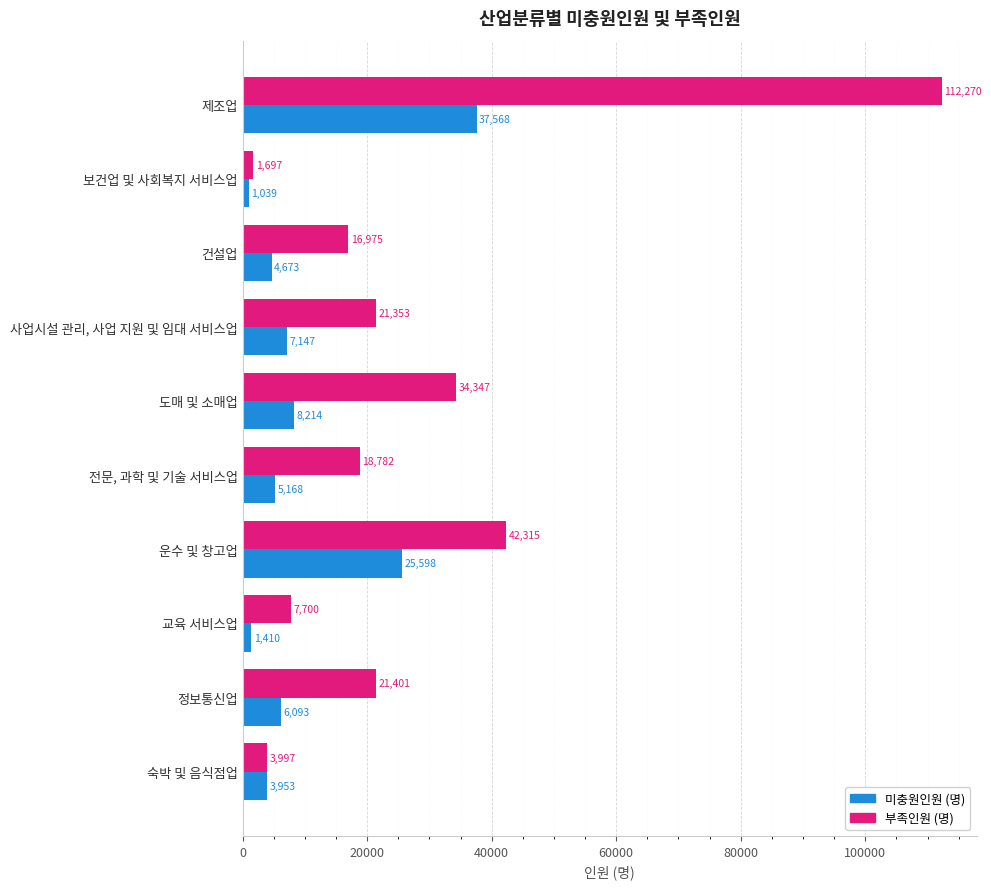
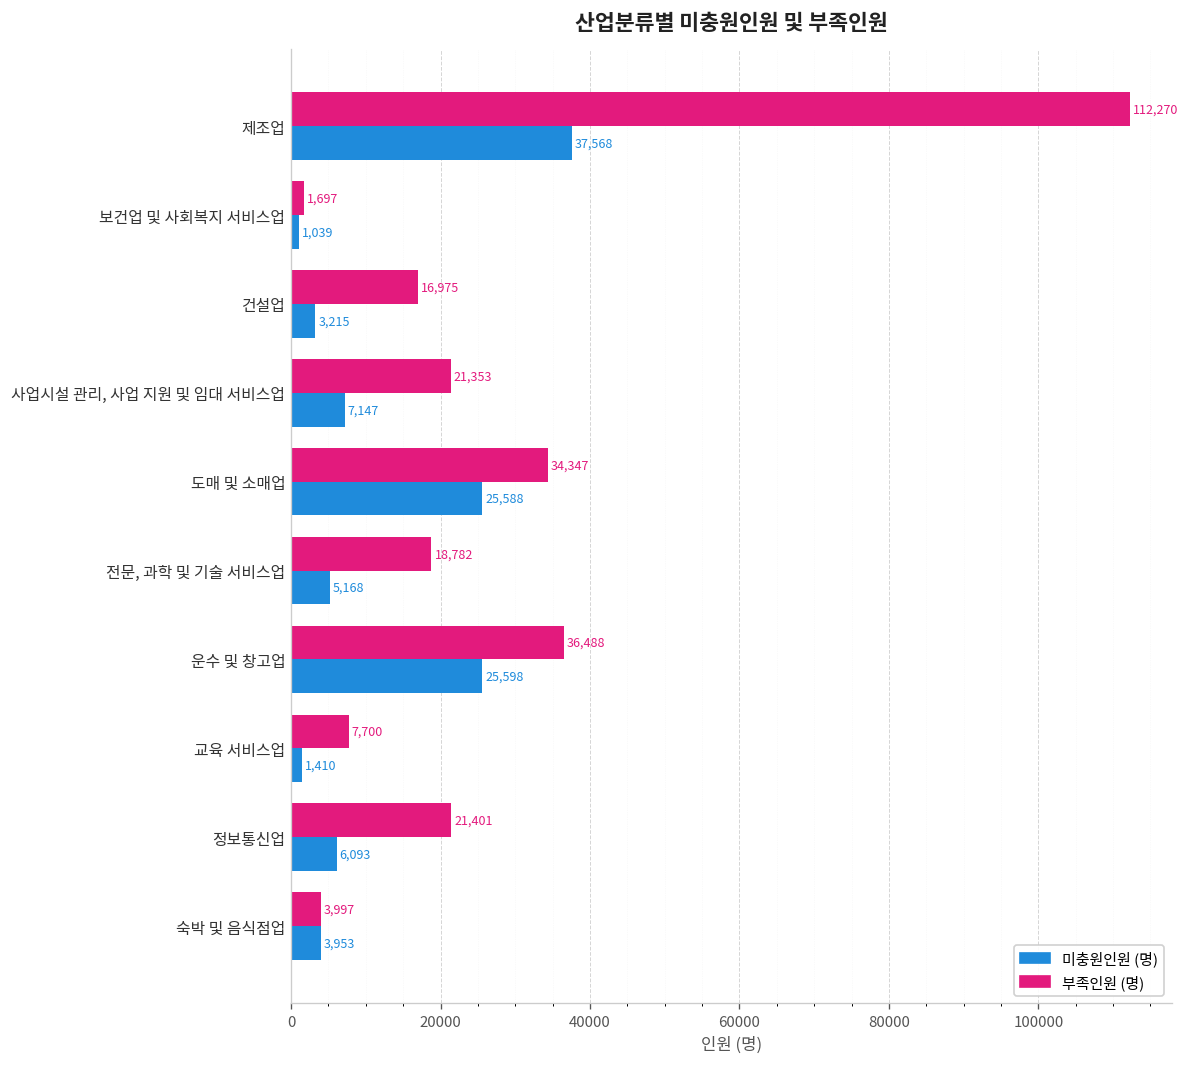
  {
    "미충원인원 (명)": {
      "제조업": "37,568",
      "보건업 및 사회복지 서비스업": "1,039",
-     "건설업": "4,673",
+     "건설업": "3,215",
      "사업시설 관리, 사업 지원 및 임대 서비스업": "7,147",
-     "도매 및 소매업": "8,214",
+     "도매 및 소매업": "25,588",
      "전문, 과학 및 기술 서비스업": "5,168",
      "운수 및 창고업": "25,598",
      "교육 서비스업": "1,410",
      "정보통신업": "6,093",
      "숙박 및 음식점업": "3,953"
    },
    "부족인원 (명)": {
      "제조업": "112,270",
      "보건업 및 사회복지 서비스업": "1,697",
      "건설업": "16,975",
      "사업시설 관리, 사업 지원 및 임대 서비스업": "21,353",
      "도매 및 소매업": "34,347",
      "전문, 과학 및 기술 서비스업": "18,782",
-     "운수 및 창고업": "42,315",
+     "운수 및 창고업": "36,488",
      "교육 서비스업": "7,700",
      "정보통신업": "21,401",
      "숙박 및 음식점업": "3,997"
    }
  }
